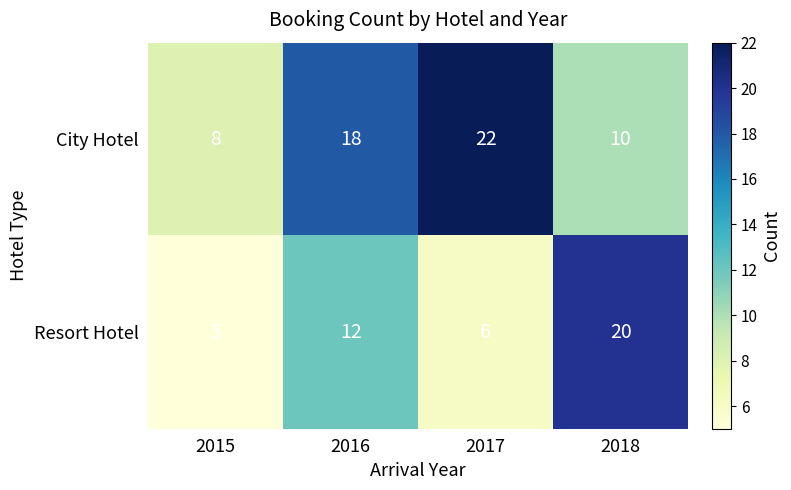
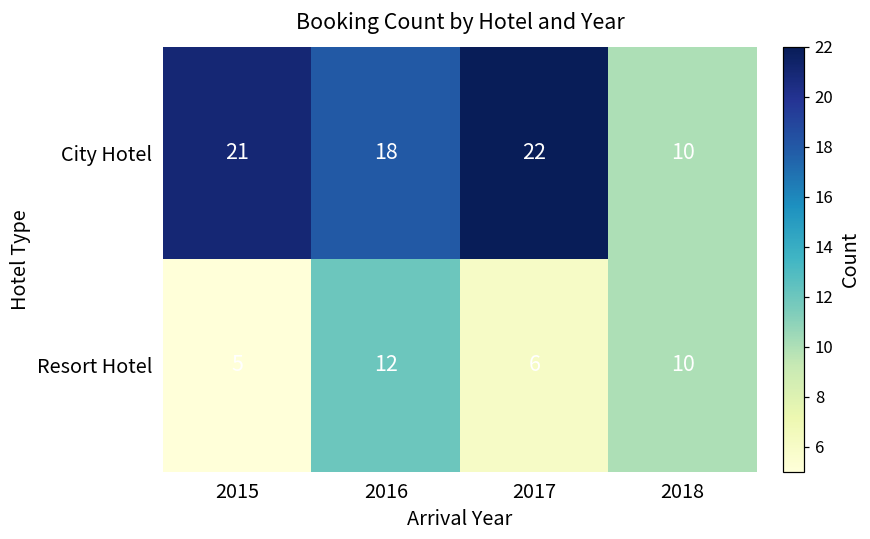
  {
    "City Hotel": {
-     "2015": 8,
+     "2015": 21,
      "2016": 18,
      "2017": 22,
      "2018": 10
    },
    "Resort Hotel": {
      "2016": 12,
      "2017": 6,
-     "2018": 20
+     "2018": 10
    }
  }
